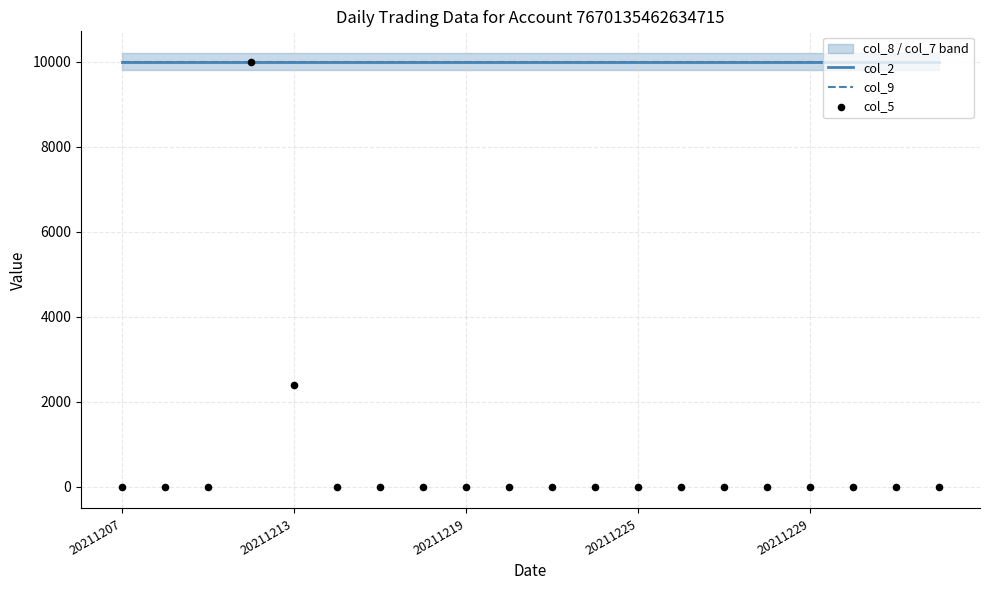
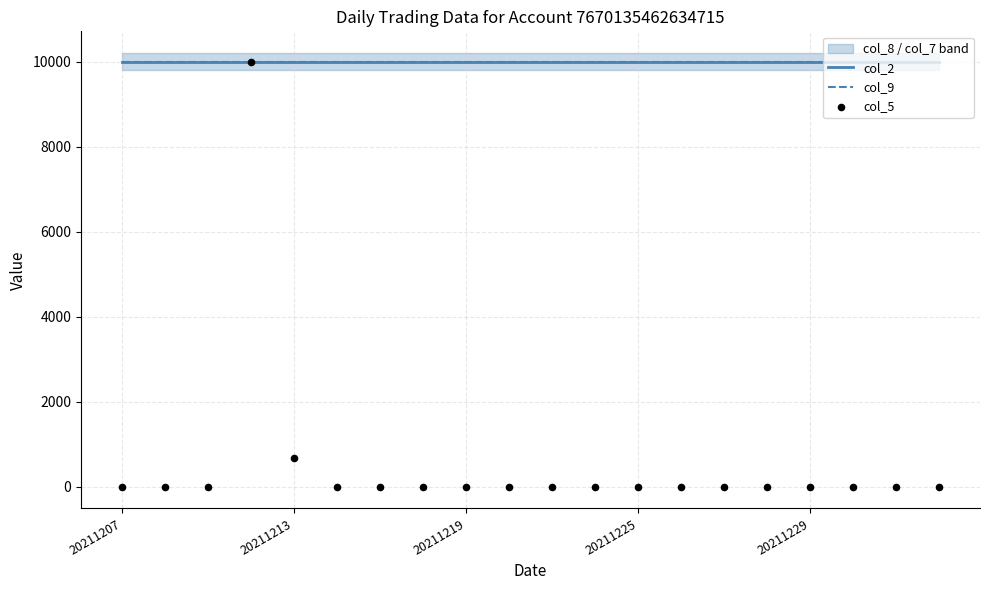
  {
    "col_5": {
-     "20211213": 2400
+     "20211213": 700
    }
  }
